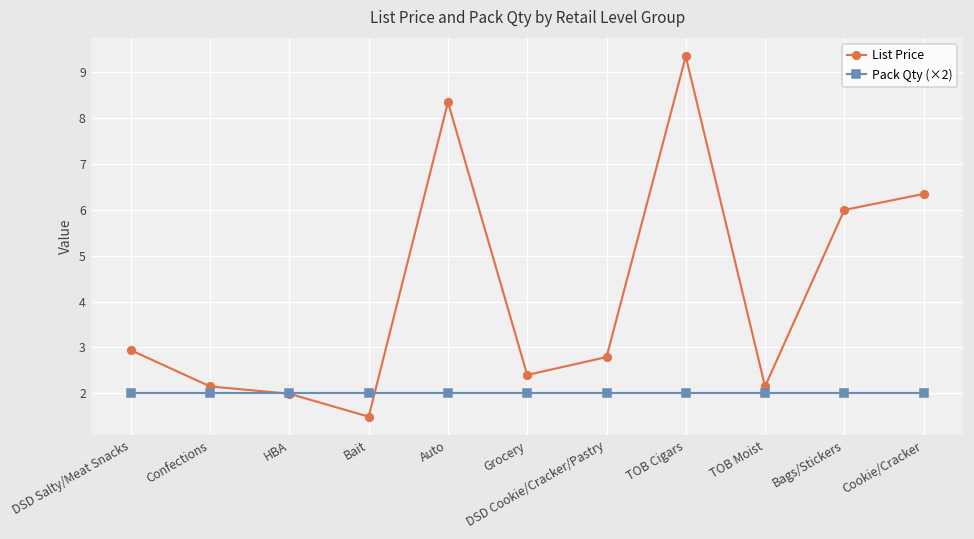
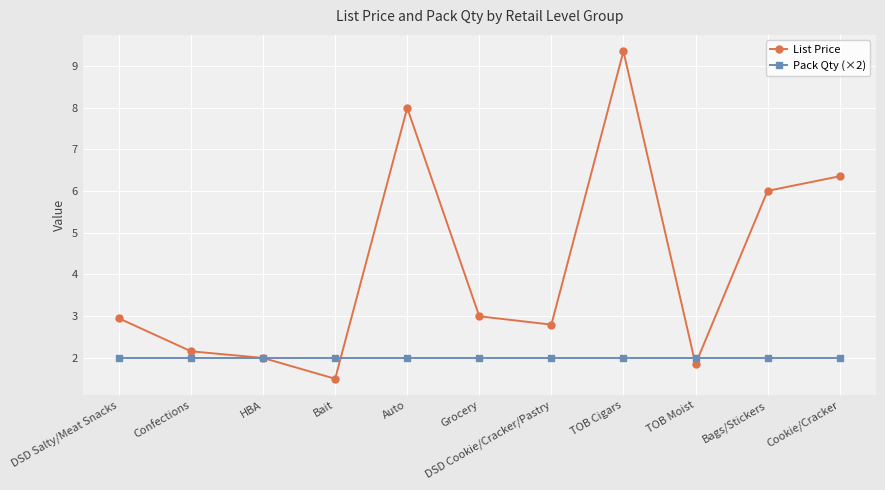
  {
    "List Price": {
      "DSD Salty/Meat Snacks": 2.9,
      "Confections": 2.2,
      "Bait": 1.5,
-     "Auto": 8.4,
-     "Grocery": 2.4,
+     "Auto": 8.0,
+     "Grocery": 3.0,
      "DSD Cookie/Cracker/Pastry": 2.8,
      "TOB Cigars": 9.4,
-     "TOB Moist": 2.2,
+     "TOB Moist": 1.8,
      "Bags/Stickers": 6.0,
      "Cookie/Cracker": 6.4
    },
    "Pack Qty (×2)": {
      "DSD Salty/Meat Snacks": 2.0,
      "Confections": 2.0,
      "Bait": 2.0,
      "Auto": 2.0,
      "Grocery": 2.0,
      "DSD Cookie/Cracker/Pastry": 2.0,
      "TOB Cigars": 2.0,
      "TOB Moist": 2.0,
      "Bags/Stickers": 2.0,
      "Cookie/Cracker": 2.0
    }
  }
